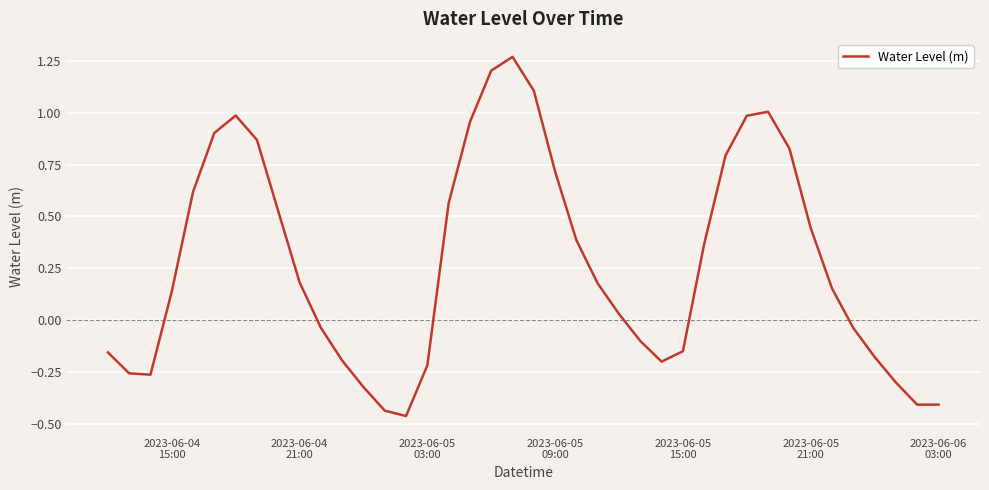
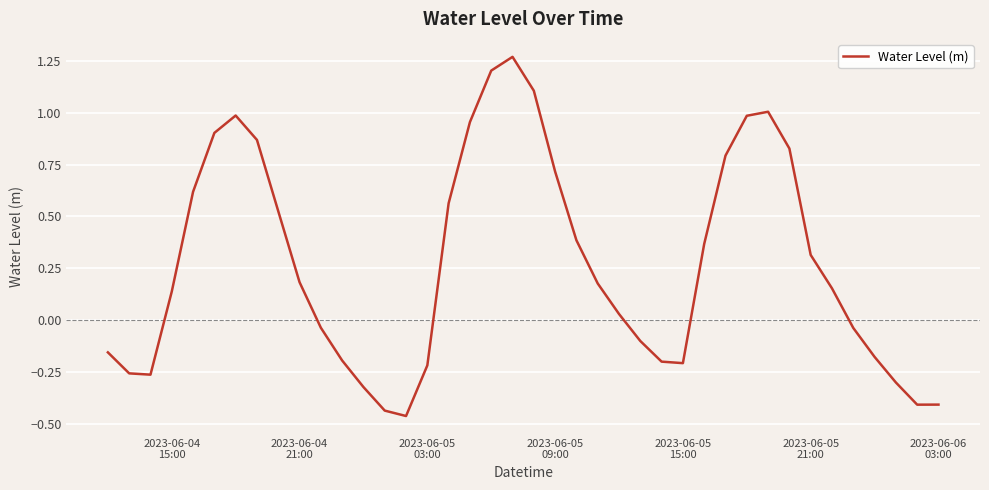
  {
    "2023-06-04 15:00": 0.14,
    "2023-06-04 21:00": 0.18,
    "2023-06-05 03:00": -0.22,
    "2023-06-05 09:00": 0.72,
-   "2023-06-05 15:00": -0.15,
-   "2023-06-05 21:00": 0.44,
+   "2023-06-05 15:00": -0.21,
+   "2023-06-05 21:00": 0.31,
    "2023-06-06 03:00": -0.41
  }
